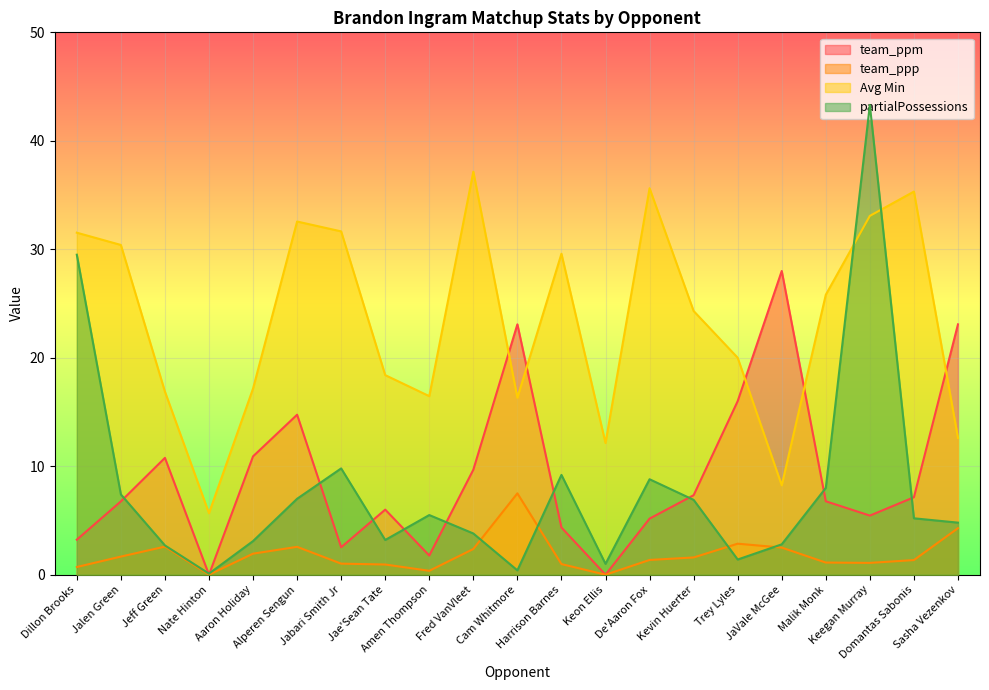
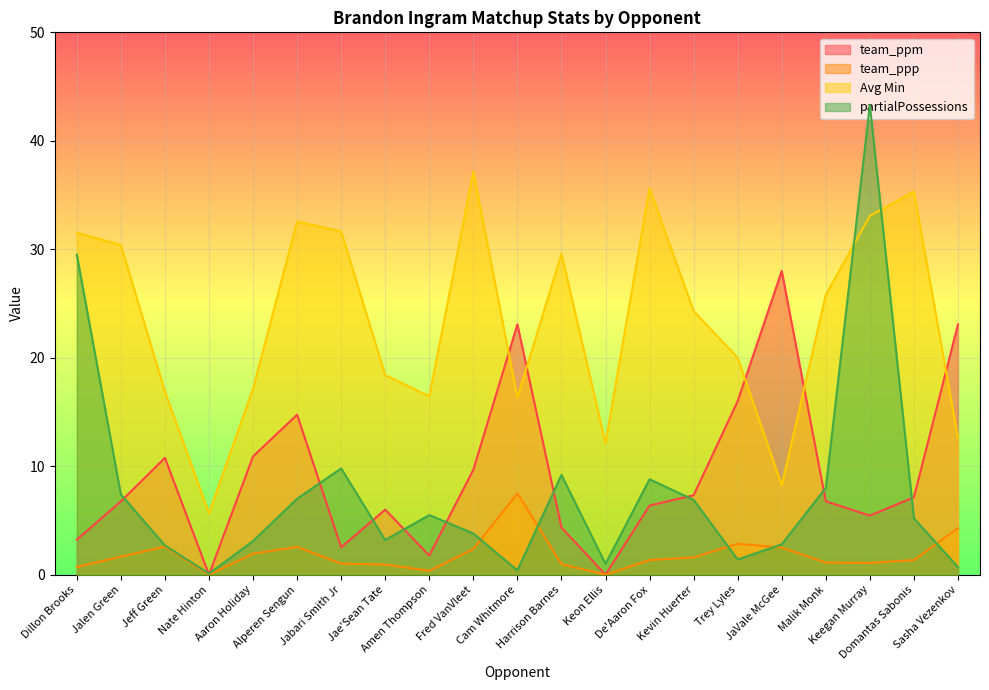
  {
    "team_ppm": {
      "Dillon Brooks": 3.2,
      "Jalen Green": 6.8,
      "Jeff Green": 10.8,
      "Aaron Holiday": 10.9,
      "Alperen Sengun": 14.8,
      "Jabari Smith Jr": 2.5,
      "Jae'Sean Tate": 6.0,
      "Amen Thompson": 1.8,
      "Fred VanVleet": 9.7,
      "Cam Whitmore": 23.1,
      "Harrison Barnes": 4.4,
-     "De'Aaron Fox": 5.2,
+     "De'Aaron Fox": 6.4,
      "Kevin Huerter": 7.3,
      "Trey Lyles": 16.0,
      "JaVale McGee": 28.0,
      "Malik Monk": 6.8,
      "Keegan Murray": 5.5,
      "Domantas Sabonis": 7.1,
      "Sasha Vezenkov": 23.1
    },
    "partialPossessions": {
      "Dillon Brooks": 29.5,
      "Jalen Green": 7.4,
      "Aaron Holiday": 3.1,
      "Alperen Sengun": 7.0,
      "Jabari Smith Jr": 9.8,
      "Jae'Sean Tate": 3.2,
      "Amen Thompson": 5.5,
      "Fred VanVleet": 3.8,
      "Cam Whitmore": 0.4,
      "Harrison Barnes": 9.2,
      "Keon Ellis": 1.0,
      "De'Aaron Fox": 8.8,
      "Kevin Huerter": 6.9,
      "Trey Lyles": 1.4,
      "JaVale McGee": 2.8,
      "Malik Monk": 8.0,
      "Domantas Sabonis": 5.2,
-     "Sasha Vezenkov": 4.8
+     "Sasha Vezenkov": 0.7
    }
  }
